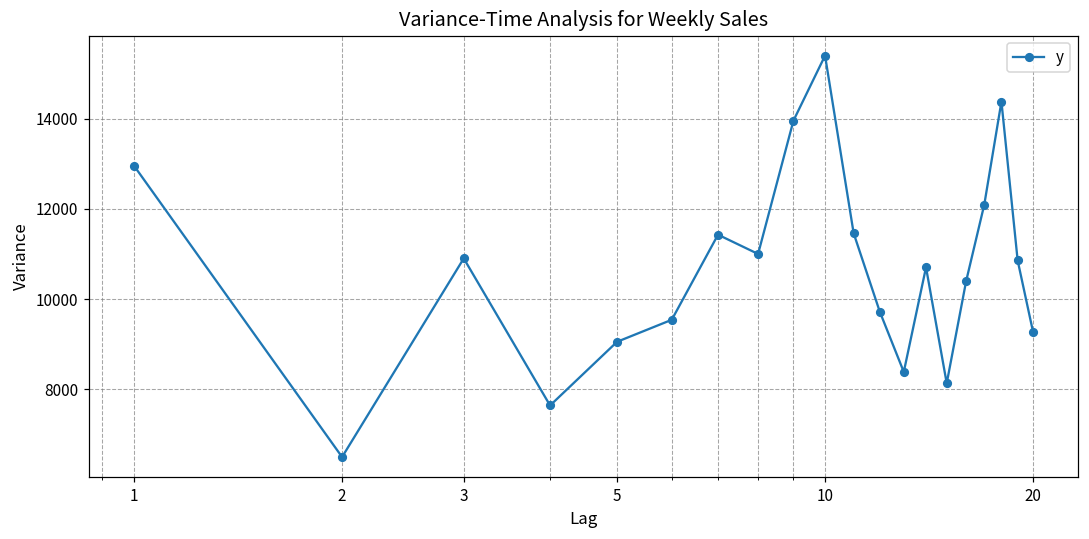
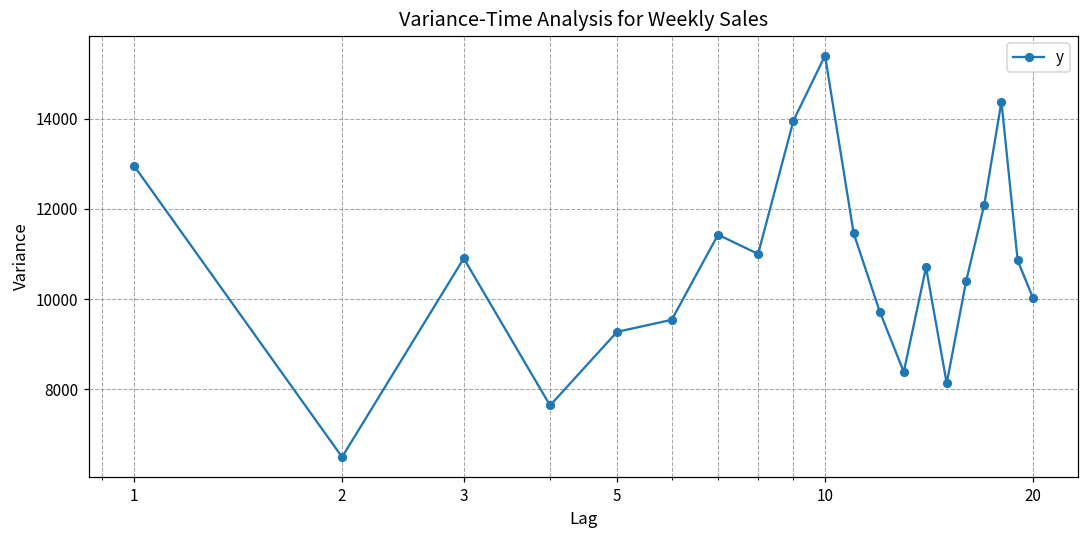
  {
    "1": 13000,
    "2": 6500,
    "3": 10900,
-   "5": 9100,
+   "5": 9300,
    "10": 15400,
-   "20": 9300
+   "20": 10000
  }
